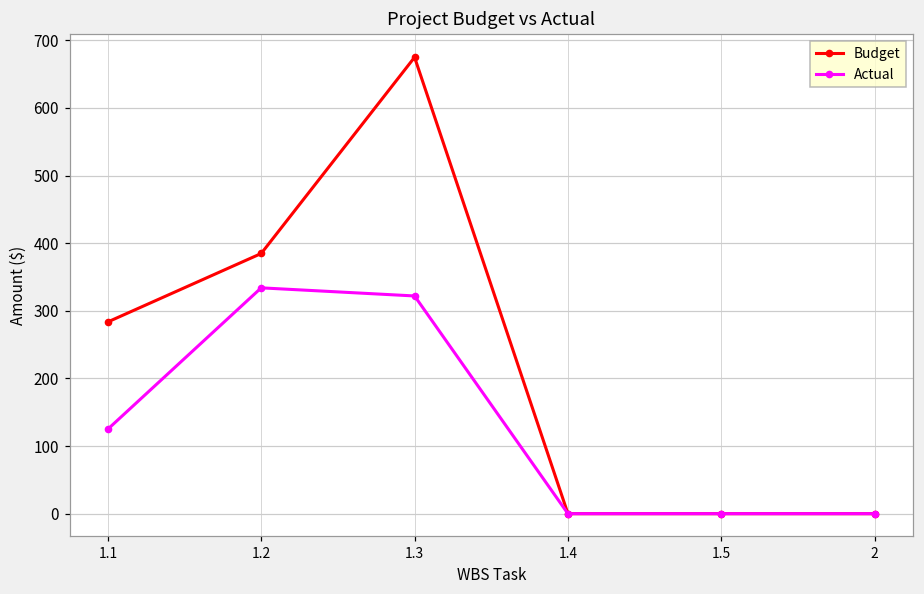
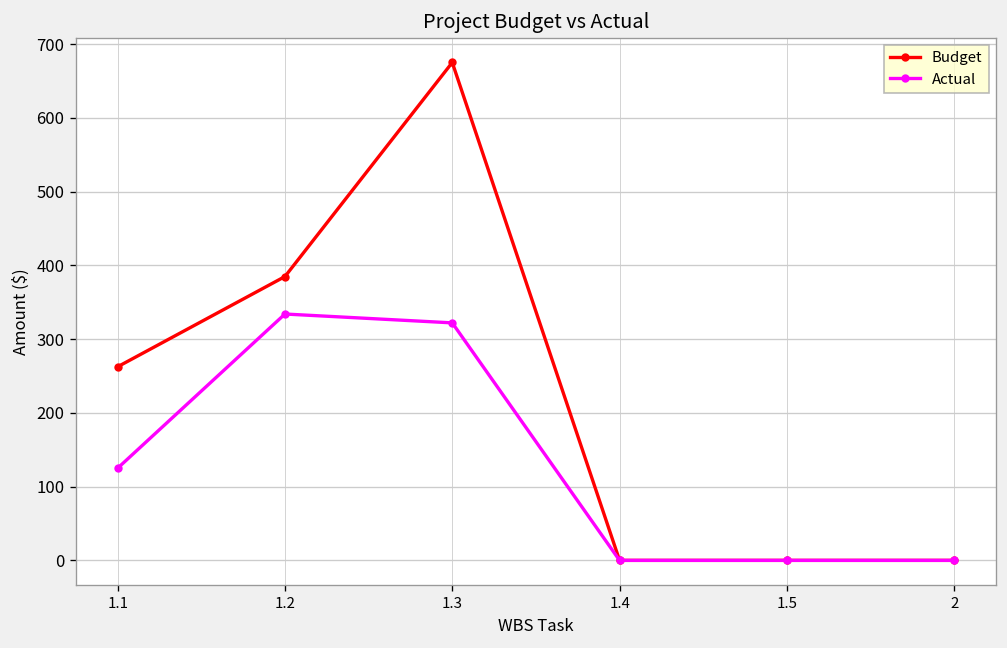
  {
    "Budget": {
-     "1.1": 280,
+     "1.1": 260,
      "1.2": 380,
      "1.3": 680
    },
    "Actual": {
      "1.1": 130,
      "1.2": 330,
      "1.3": 320
    }
  }
